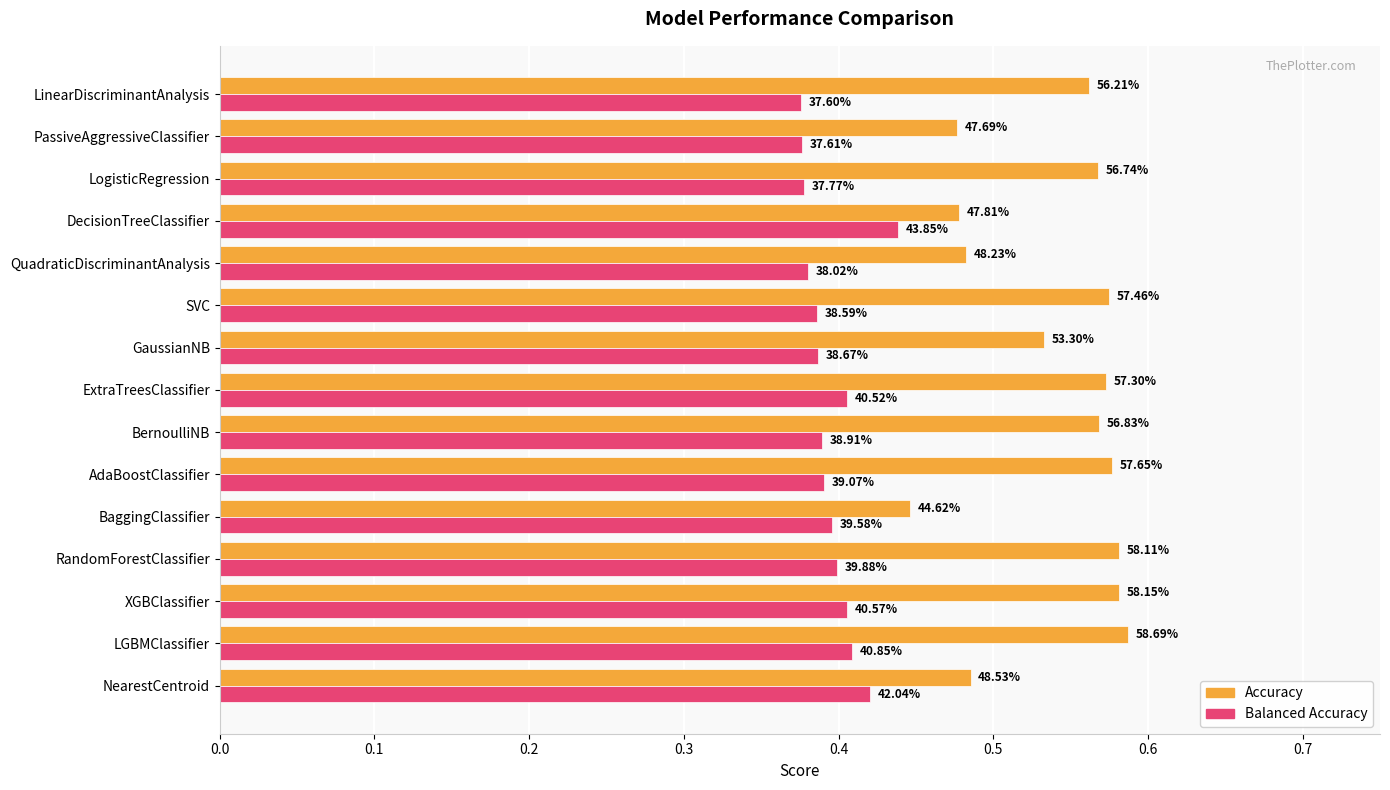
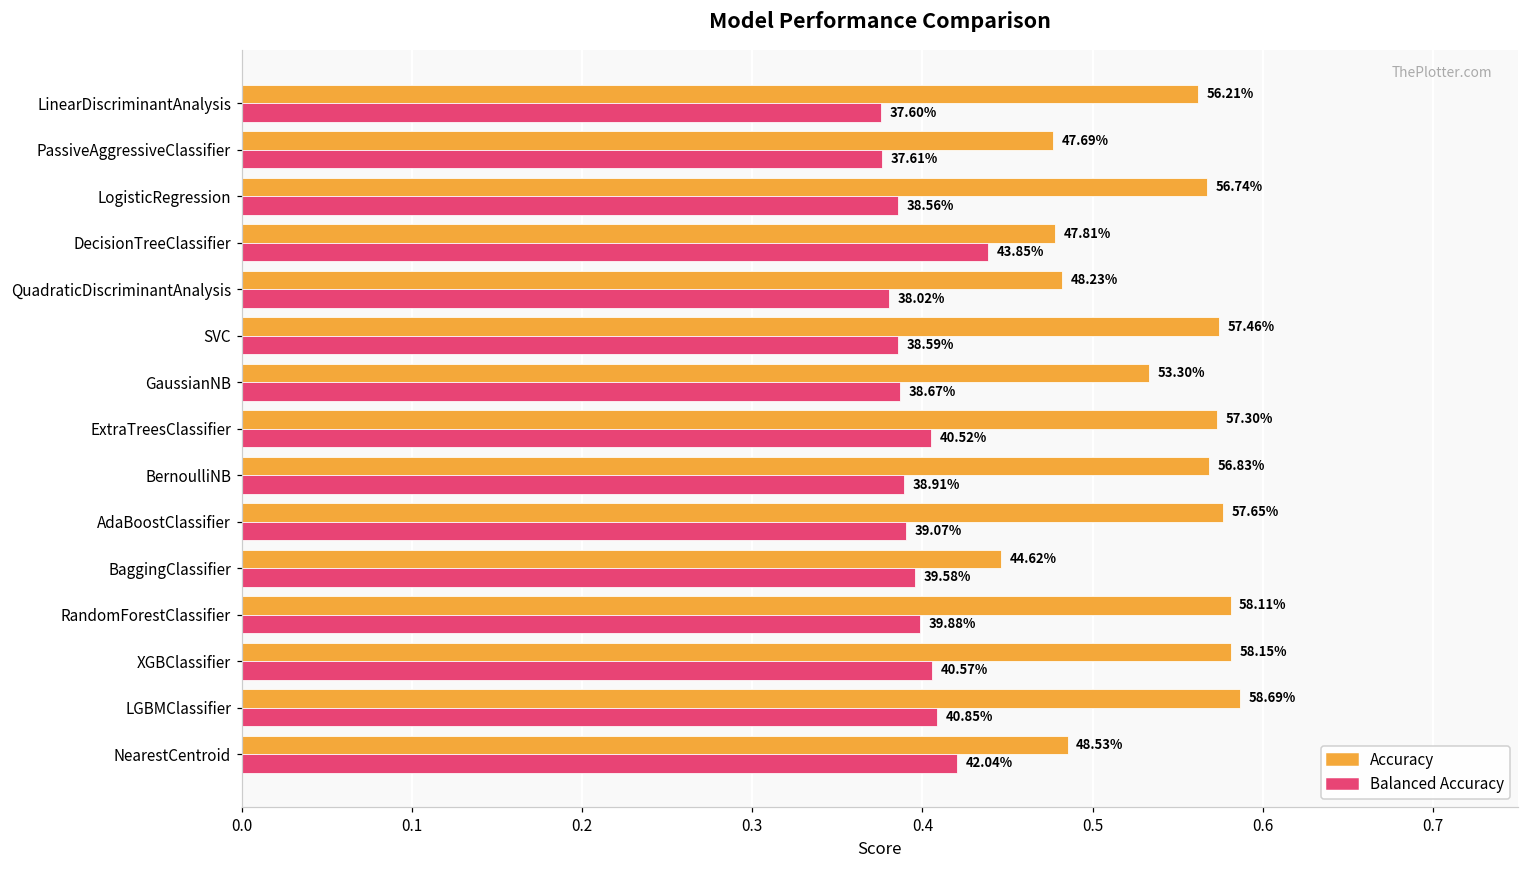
  {
    "Accuracy": {
      "LinearDiscriminantAnalysis": "56.21%",
      "PassiveAggressiveClassifier": "47.69%",
      "LogisticRegression": "56.74%",
      "DecisionTreeClassifier": "47.81%",
      "QuadraticDiscriminantAnalysis": "48.23%",
      "SVC": "57.46%",
      "GaussianNB": "53.30%",
      "ExtraTreesClassifier": "57.30%",
      "BernoulliNB": "56.83%",
      "AdaBoostClassifier": "57.65%",
      "BaggingClassifier": "44.62%",
      "RandomForestClassifier": "58.11%",
      "XGBClassifier": "58.15%",
      "LGBMClassifier": "58.69%",
      "NearestCentroid": "48.53%"
    },
    "Balanced Accuracy": {
      "LinearDiscriminantAnalysis": "37.60%",
      "PassiveAggressiveClassifier": "37.61%",
-     "LogisticRegression": "37.77%",
+     "LogisticRegression": "38.56%",
      "DecisionTreeClassifier": "43.85%",
      "QuadraticDiscriminantAnalysis": "38.02%",
      "SVC": "38.59%",
      "GaussianNB": "38.67%",
      "ExtraTreesClassifier": "40.52%",
      "BernoulliNB": "38.91%",
      "AdaBoostClassifier": "39.07%",
      "BaggingClassifier": "39.58%",
      "RandomForestClassifier": "39.88%",
      "XGBClassifier": "40.57%",
      "LGBMClassifier": "40.85%",
      "NearestCentroid": "42.04%"
    }
  }
